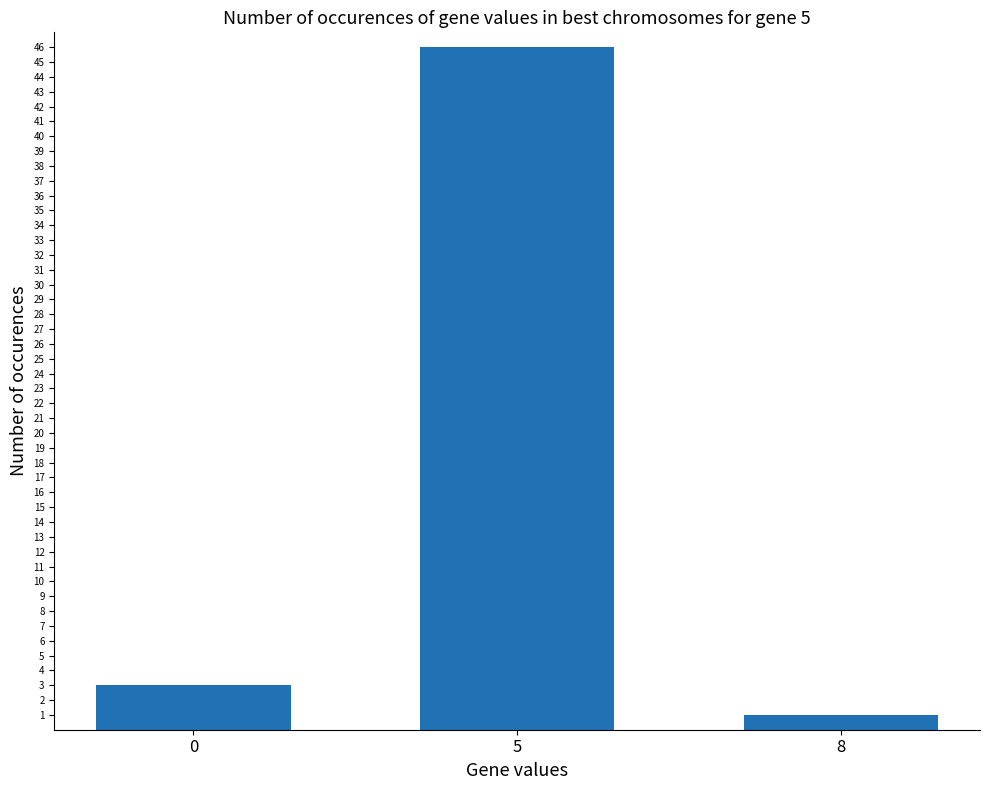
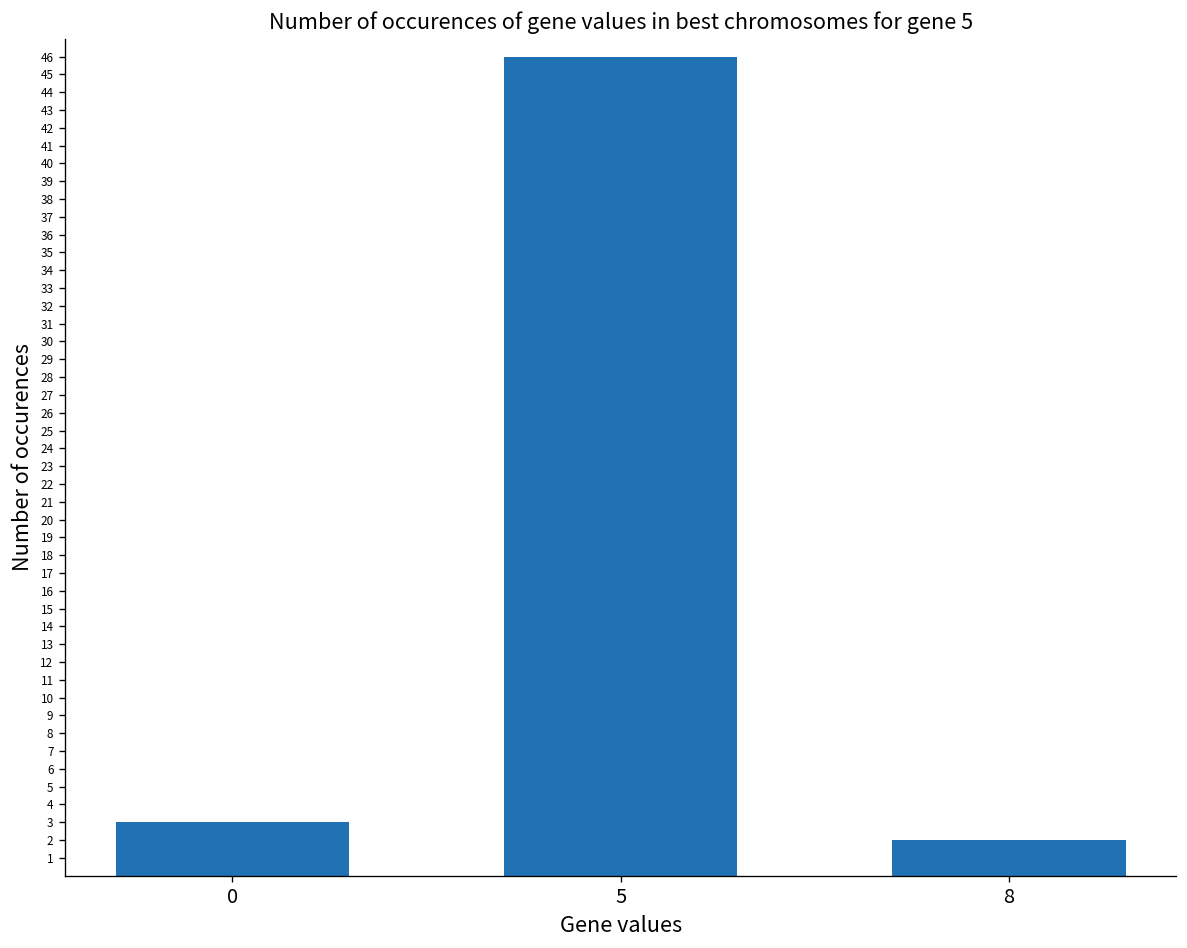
  {
    "0": 3,
    "5": 46,
-   "8": 1
+   "8": 2
  }
